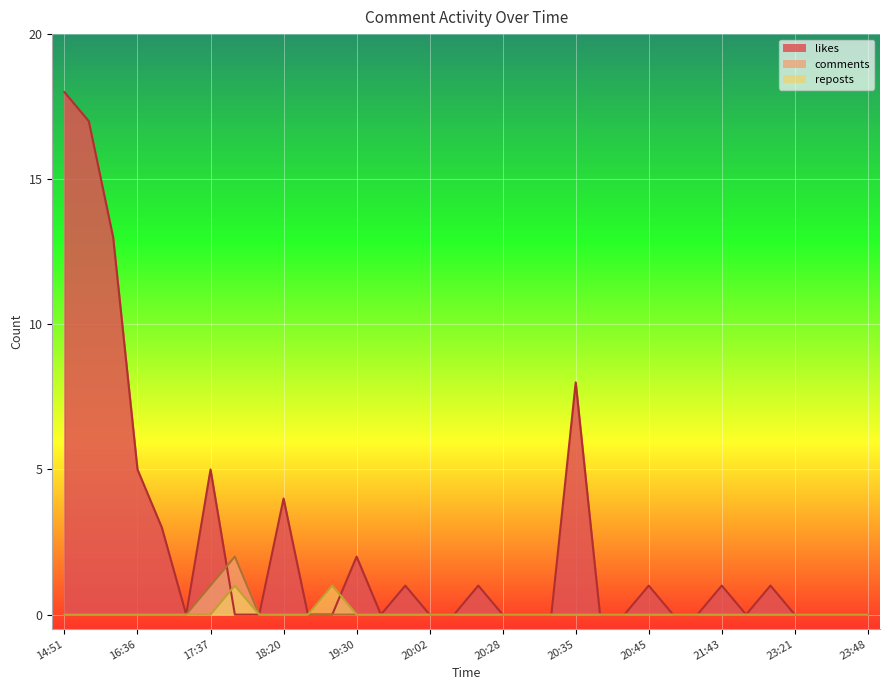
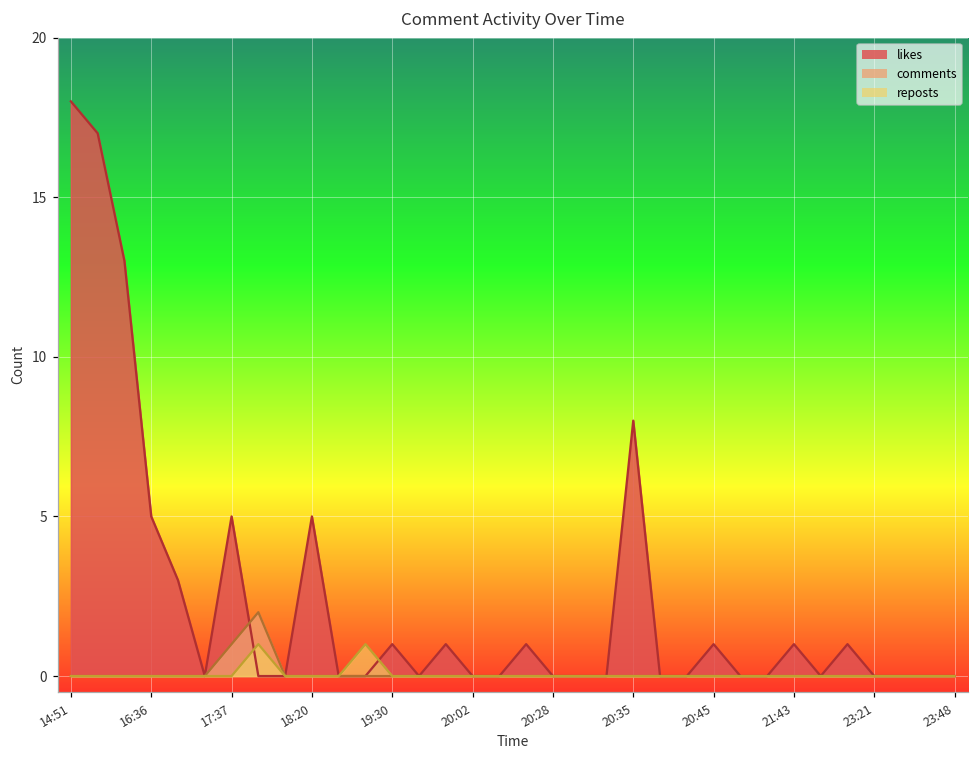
  {
    "likes": {
      "14:51": 18,
      "16:36": 5,
      "17:37": 5,
-     "18:20": 4,
-     "19:30": 2,
+     "18:20": 5,
+     "19:30": 1,
      "20:35": 8,
      "20:45": 1,
      "21:43": 1
    }
  }
